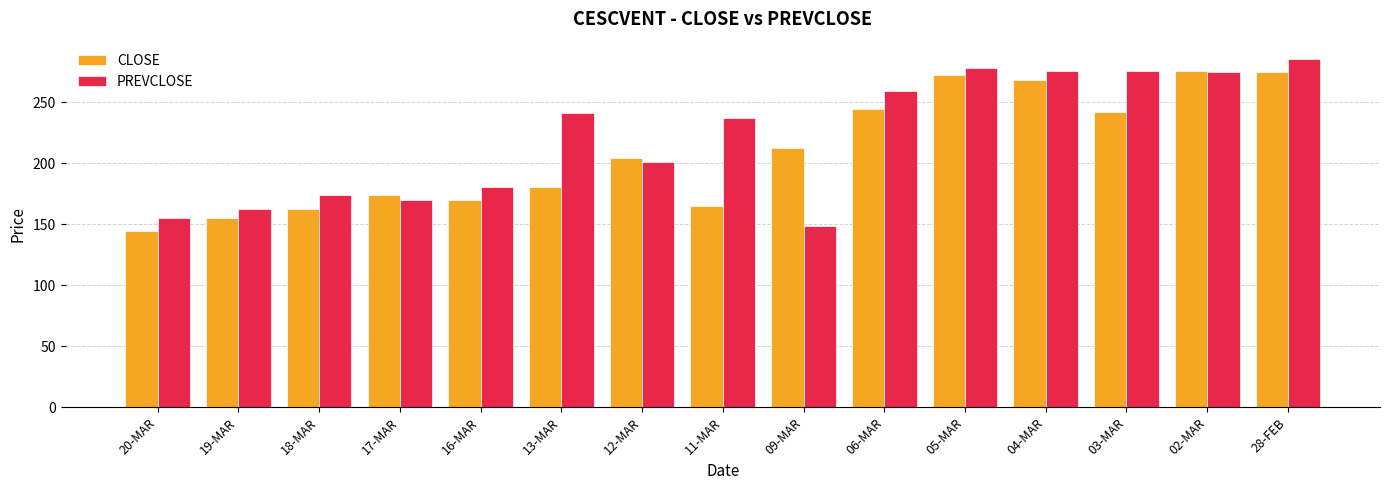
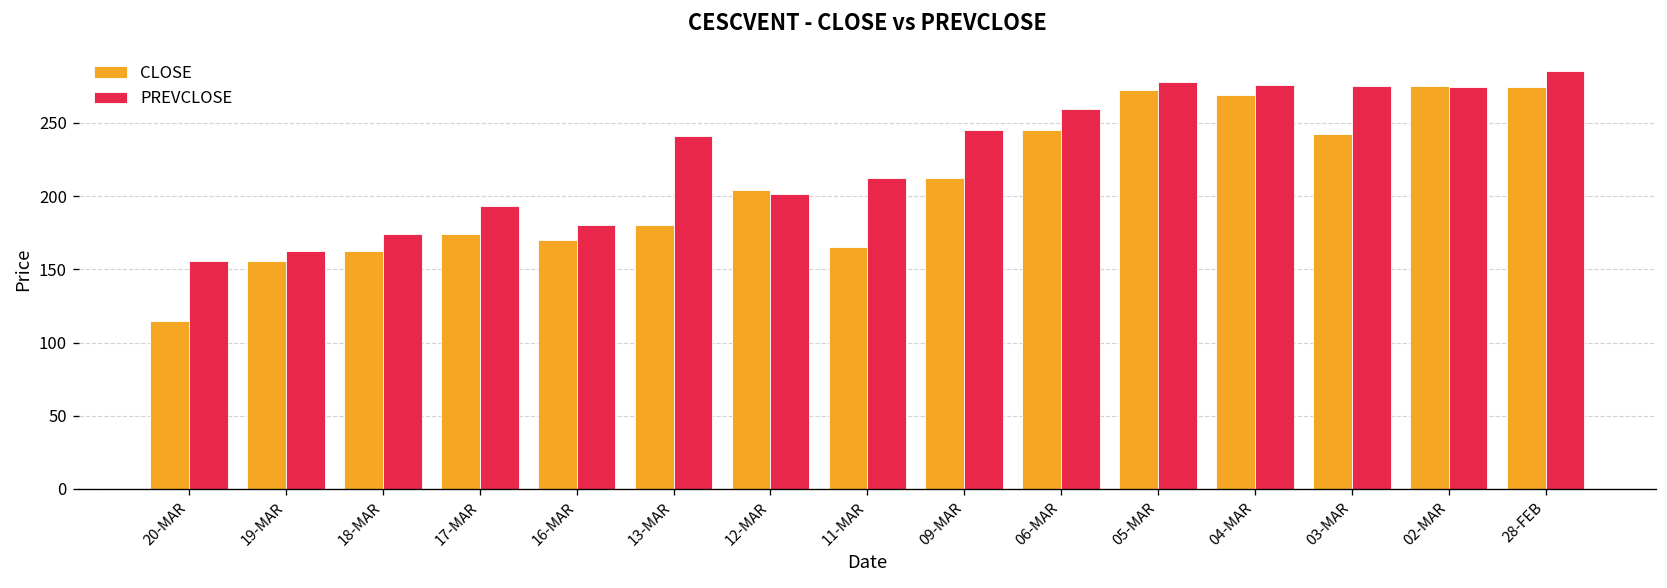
  {
    "CLOSE": {
-     "20-MAR": 145,
+     "20-MAR": 115,
      "19-MAR": 156,
      "18-MAR": 163,
      "17-MAR": 174,
      "16-MAR": 170,
      "13-MAR": 180,
      "12-MAR": 204,
      "11-MAR": 165,
      "09-MAR": 213,
      "06-MAR": 245,
      "05-MAR": 272,
      "04-MAR": 269,
      "03-MAR": 242,
      "02-MAR": 275,
      "28-FEB": 275
    },
    "PREVCLOSE": {
      "20-MAR": 156,
      "19-MAR": 163,
      "18-MAR": 174,
-     "17-MAR": 170,
+     "17-MAR": 193,
      "16-MAR": 180,
      "13-MAR": 241,
      "12-MAR": 202,
-     "11-MAR": 237,
-     "09-MAR": 149,
+     "11-MAR": 213,
+     "09-MAR": 245,
      "06-MAR": 260,
      "05-MAR": 278,
      "04-MAR": 276,
      "03-MAR": 275,
      "02-MAR": 275,
      "28-FEB": 286
    }
  }
